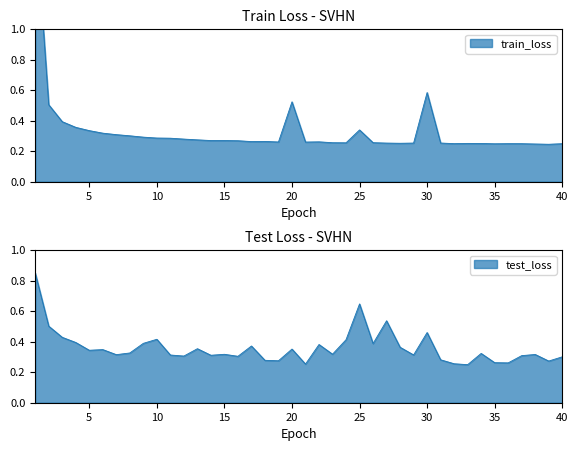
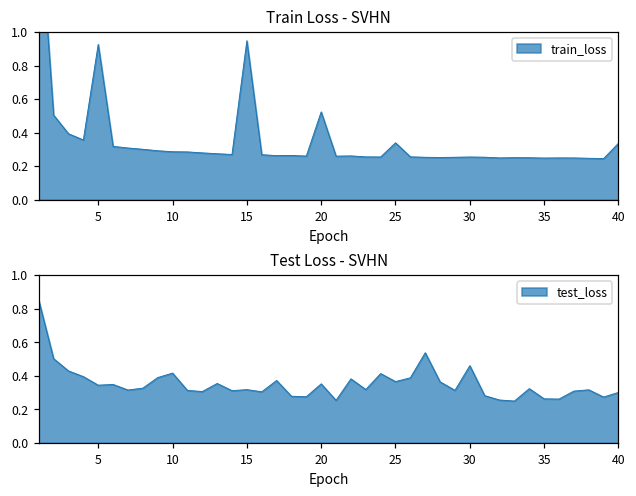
  {
    "Train Loss - SVHN": {
-     "5": 0.33,
+     "5": 0.93,
      "10": 0.29,
-     "15": 0.27,
+     "15": 0.95,
      "20": 0.52,
      "25": 0.34,
-     "30": 0.58,
+     "30": 0.25,
      "35": 0.25,
-     "40": 0.25
+     "40": 0.34
    },
    "Test Loss - SVHN": {
      "5": 0.34,
      "10": 0.42,
      "15": 0.32,
      "20": 0.35,
-     "25": 0.65,
+     "25": 0.37,
      "30": 0.46,
      "35": 0.26,
      "40": 0.30
    }
  }
